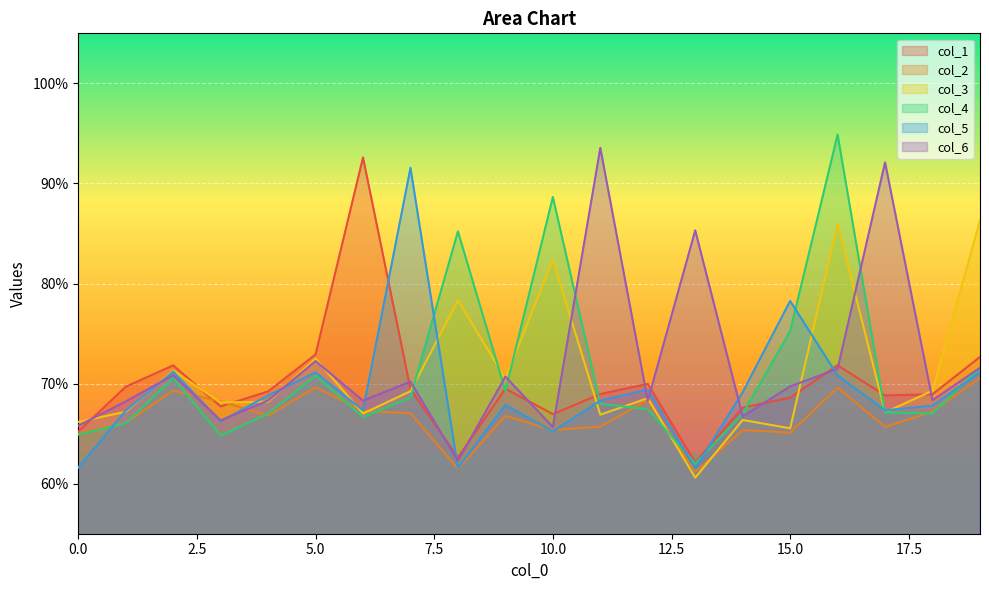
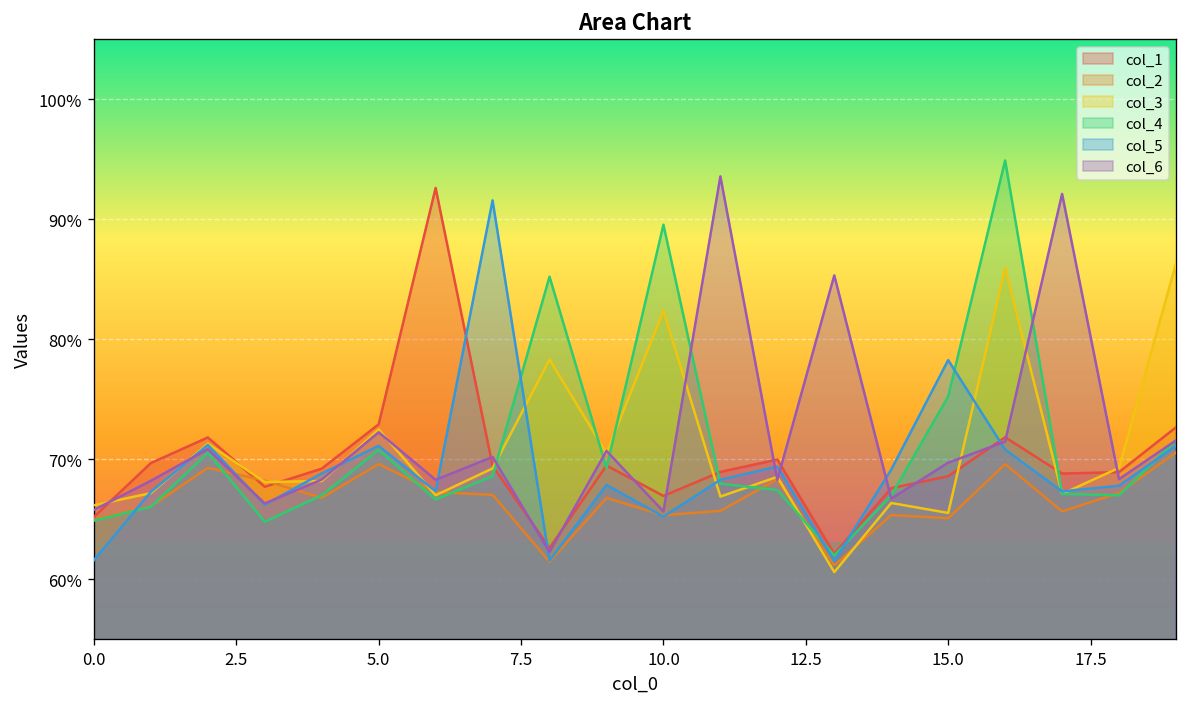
  {
    "col_4": {
      "5.0": "70.8%",
-     "10.0": "88.6%",
+     "10.0": "89.5%",
      "15.0": "75.2%"
    },
    "col_5": {
      "0.0": "61.6%",
      "5.0": "71.1%",
      "15.0": "78.3%"
    },
    "col_6": {
      "0.0": "65.8%",
      "10.0": "65.7%",
      "15.0": "69.7%"
    }
  }
